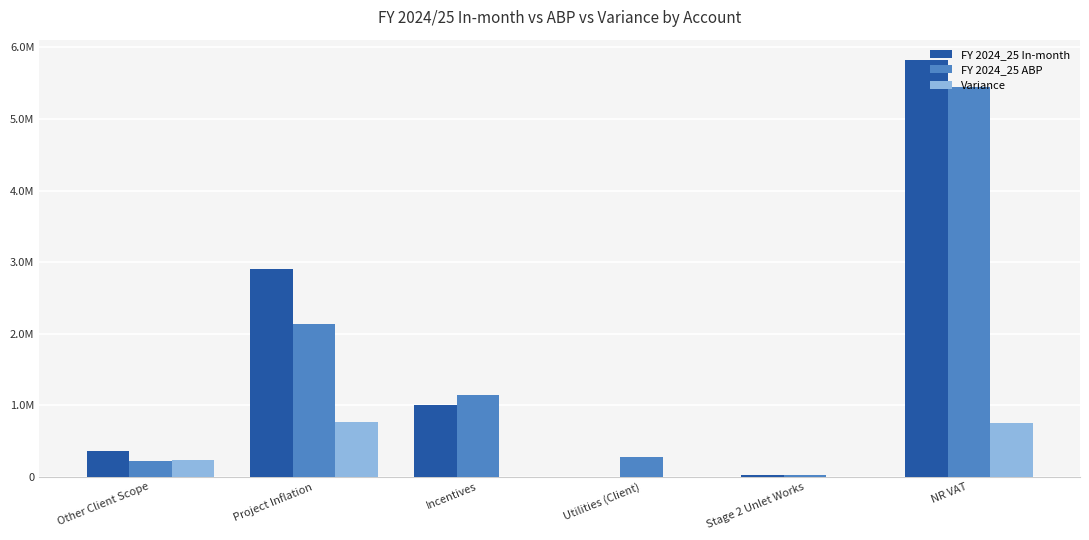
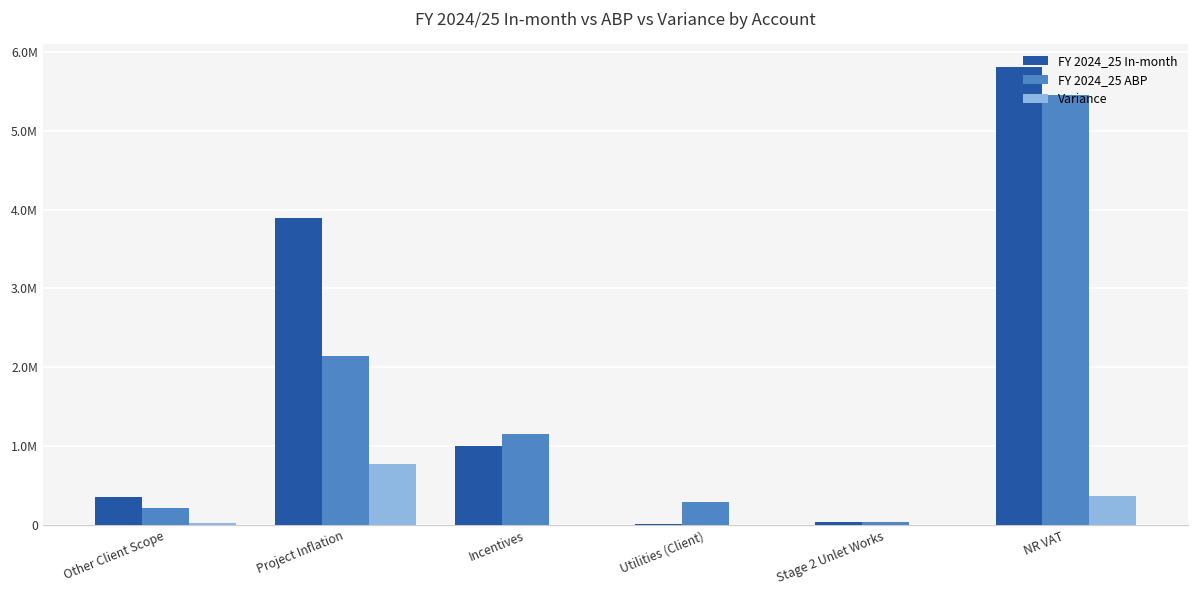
  {
    "FY 2024_25 In-month": {
      "Other Client Scope": 400000,
-     "Project Inflation": 2900000,
+     "Project Inflation": 3900000,
      "Incentives": 1000000,
      "NR VAT": 5800000
    },
    "FY 2024_25 ABP": {
      "Other Client Scope": 200000,
      "Project Inflation": 2100000,
      "Incentives": 1100000,
      "Utilities (Client)": 300000,
      "NR VAT": 5500000
    },
    "Variance": {
-     "Other Client Scope": 200000,
+     "Other Client Scope": 0,
      "Project Inflation": 800000,
      "Incentives": 0,
      "Utilities (Client)": 0,
      "Stage 2 Unlet Works": 0,
-     "NR VAT": 800000
+     "NR VAT": 400000
    }
  }
